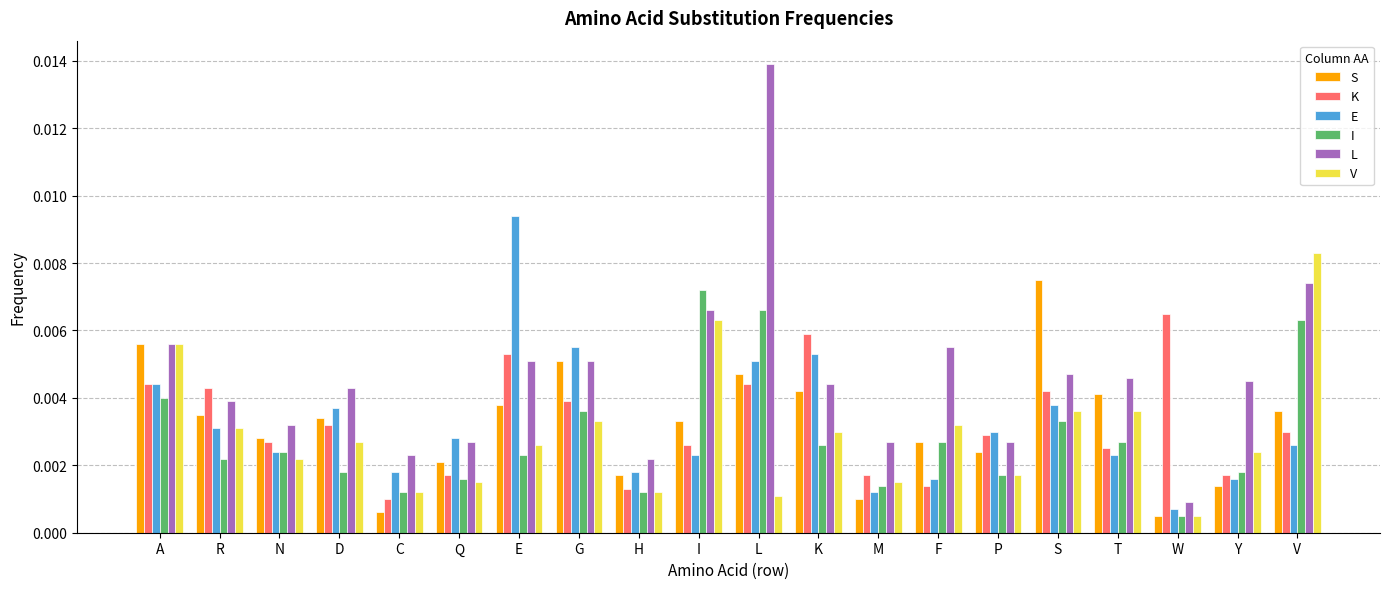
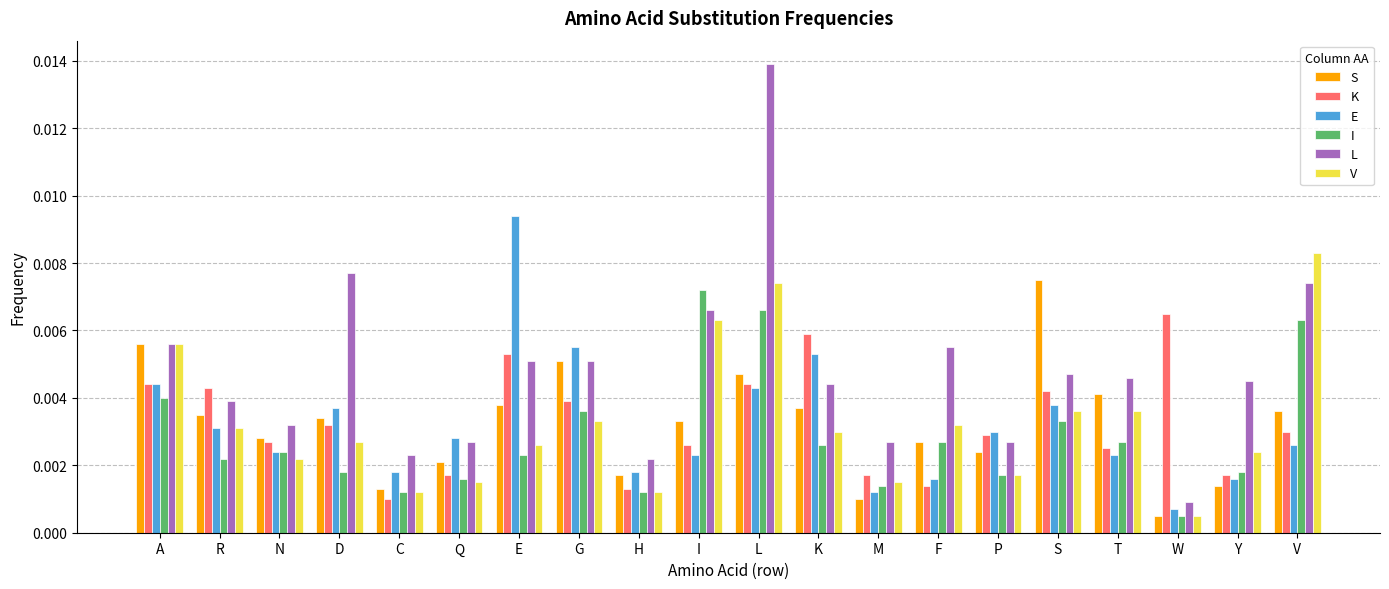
  {
    "S": {
      "A": 0.0056,
      "R": 0.0035,
      "N": 0.0028,
      "D": 0.0034,
-     "C": 0.0006,
+     "C": 0.0013,
      "Q": 0.0021,
      "E": 0.0038,
      "G": 0.0051,
      "H": 0.0017,
      "I": 0.0033,
      "L": 0.0047,
-     "K": 0.0042,
+     "K": 0.0037,
      "M": 0.0010,
      "F": 0.0027,
      "P": 0.0024,
      "S": 0.0075,
      "T": 0.0041,
      "W": 0.0005,
      "Y": 0.0014,
      "V": 0.0036
    },
    "K": {
      "A": 0.0044,
      "R": 0.0043,
      "N": 0.0027,
      "D": 0.0032,
      "C": 0.0010,
      "Q": 0.0017,
      "E": 0.0053,
      "G": 0.0039,
      "H": 0.0013,
      "I": 0.0026,
      "L": 0.0044,
      "K": 0.0059,
      "M": 0.0017,
      "F": 0.0014,
      "P": 0.0029,
      "S": 0.0042,
      "T": 0.0025,
      "W": 0.0065,
      "Y": 0.0017,
      "V": 0.0030
    },
    "E": {
      "A": 0.0044,
      "R": 0.0031,
      "N": 0.0024,
      "D": 0.0037,
      "C": 0.0018,
      "Q": 0.0028,
      "E": 0.0094,
      "G": 0.0055,
      "H": 0.0018,
      "I": 0.0023,
-     "L": 0.0051,
+     "L": 0.0043,
      "K": 0.0053,
      "M": 0.0012,
      "F": 0.0016,
      "P": 0.0030,
      "S": 0.0038,
      "T": 0.0023,
      "W": 0.0007,
      "Y": 0.0016,
      "V": 0.0026
    },
    "I": {
      "A": 0.0040,
      "R": 0.0022,
      "N": 0.0024,
      "D": 0.0018,
      "C": 0.0012,
      "Q": 0.0016,
      "E": 0.0023,
      "G": 0.0036,
      "H": 0.0012,
      "I": 0.0072,
      "L": 0.0066,
      "K": 0.0026,
      "M": 0.0014,
      "F": 0.0027,
      "P": 0.0017,
      "S": 0.0033,
      "T": 0.0027,
      "W": 0.0005,
      "Y": 0.0018,
      "V": 0.0063
    },
    "L": {
      "A": 0.0056,
      "R": 0.0039,
      "N": 0.0032,
-     "D": 0.0043,
+     "D": 0.0077,
      "C": 0.0023,
      "Q": 0.0027,
      "E": 0.0051,
      "G": 0.0051,
      "H": 0.0022,
      "I": 0.0066,
      "L": 0.0139,
      "K": 0.0044,
      "M": 0.0027,
      "F": 0.0055,
      "P": 0.0027,
      "S": 0.0047,
      "T": 0.0046,
      "W": 0.0009,
      "Y": 0.0045,
      "V": 0.0074
    },
    "V": {
      "A": 0.0056,
      "R": 0.0031,
      "N": 0.0022,
      "D": 0.0027,
      "C": 0.0012,
      "Q": 0.0015,
      "E": 0.0026,
      "G": 0.0033,
      "H": 0.0012,
      "I": 0.0063,
-     "L": 0.0011,
+     "L": 0.0074,
      "K": 0.0030,
      "M": 0.0015,
      "F": 0.0032,
      "P": 0.0017,
      "S": 0.0036,
      "T": 0.0036,
      "W": 0.0005,
      "Y": 0.0024,
      "V": 0.0083
    }
  }
